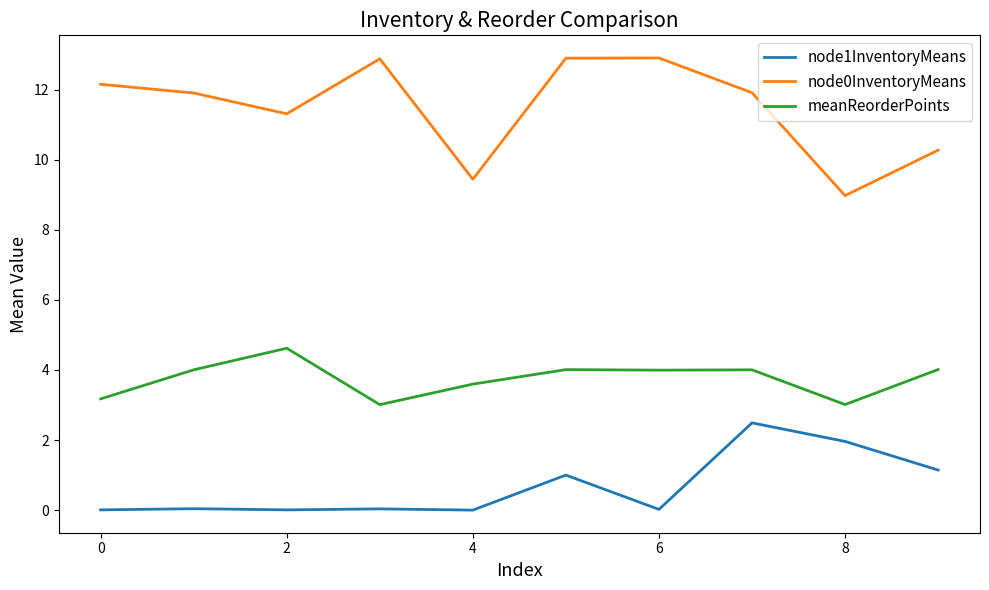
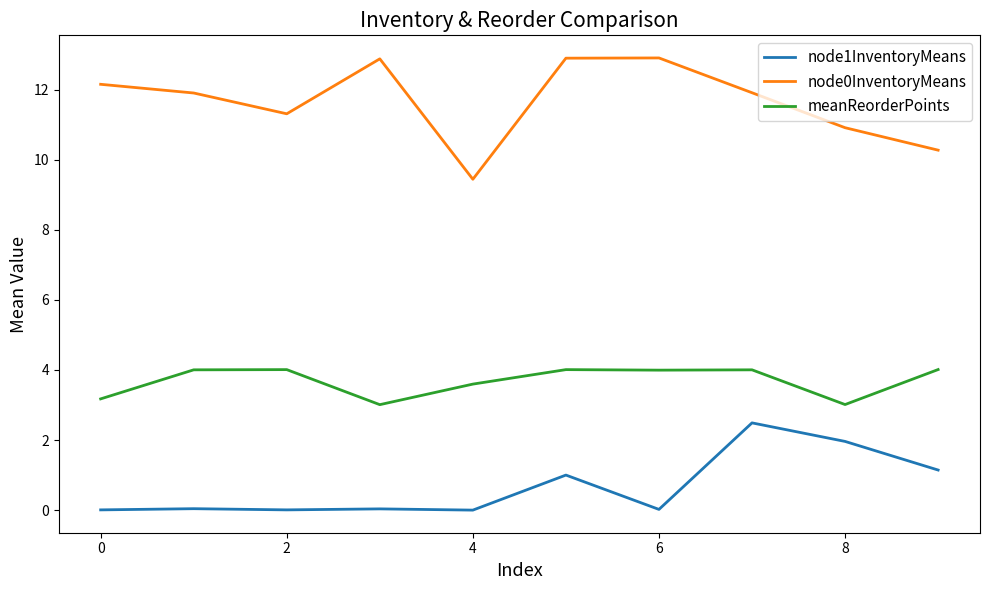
  {
    "node1InventoryMeans": {
      "0": 0.0,
      "2": 0.0,
      "4": 0.0,
      "6": 0.0,
      "8": 2.0
    },
    "node0InventoryMeans": {
      "0": 12.2,
      "2": 11.3,
      "4": 9.4,
      "6": 12.9,
-     "8": 9.0
+     "8": 10.9
    },
    "meanReorderPoints": {
      "0": 3.2,
-     "2": 4.6,
+     "2": 4.0,
      "4": 3.6,
      "6": 4.0,
      "8": 3.0
    }
  }
